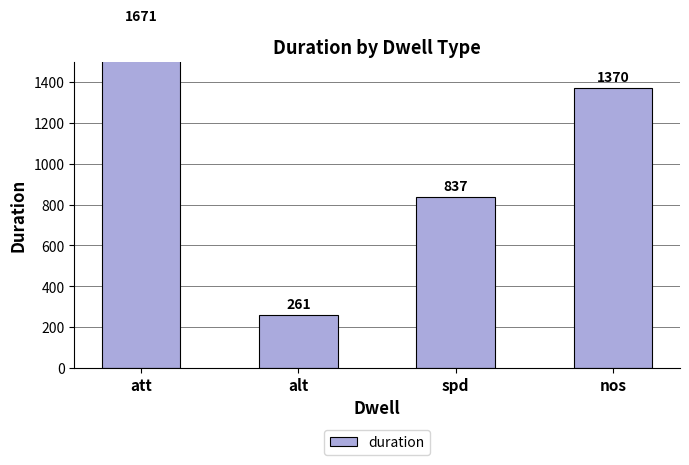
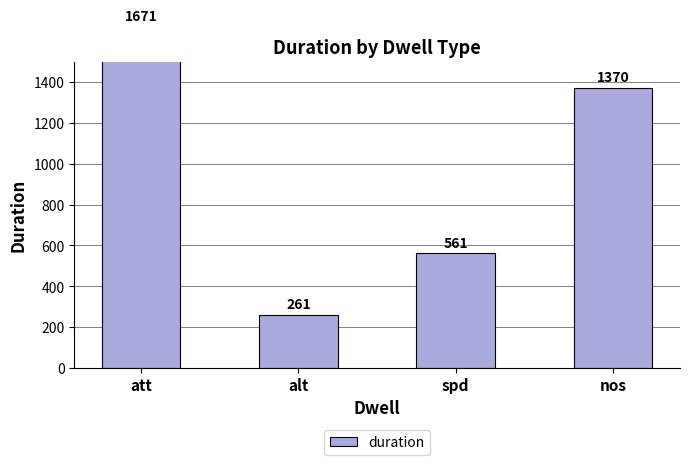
  {
    "alt": 261,
-   "spd": 837,
+   "spd": 561,
    "nos": 1370
  }
